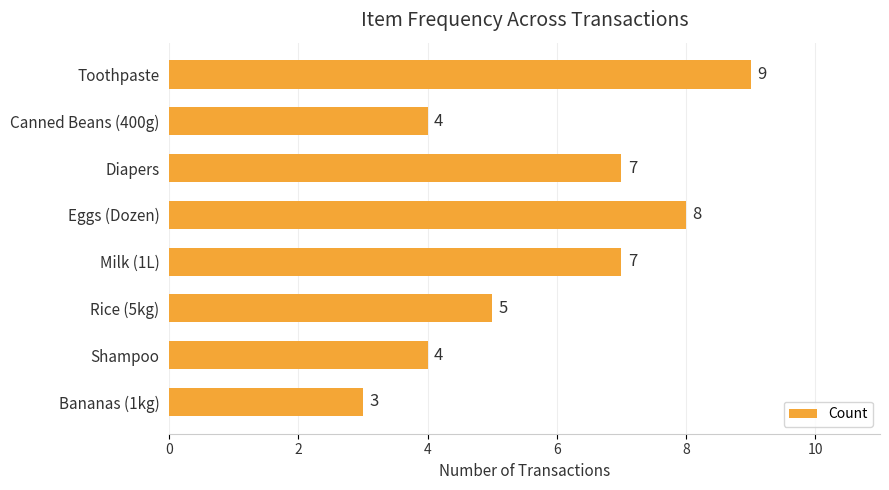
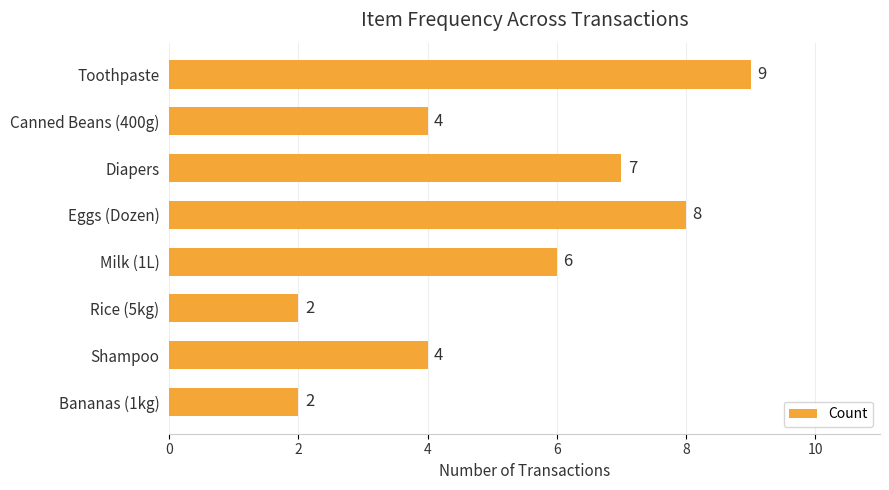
  {
    "Toothpaste": 9,
    "Canned Beans (400g)": 4,
    "Diapers": 7,
    "Eggs (Dozen)": 8,
-   "Milk (1L)": 7,
-   "Rice (5kg)": 5,
+   "Milk (1L)": 6,
+   "Rice (5kg)": 2,
    "Shampoo": 4,
-   "Bananas (1kg)": 3
+   "Bananas (1kg)": 2
  }
